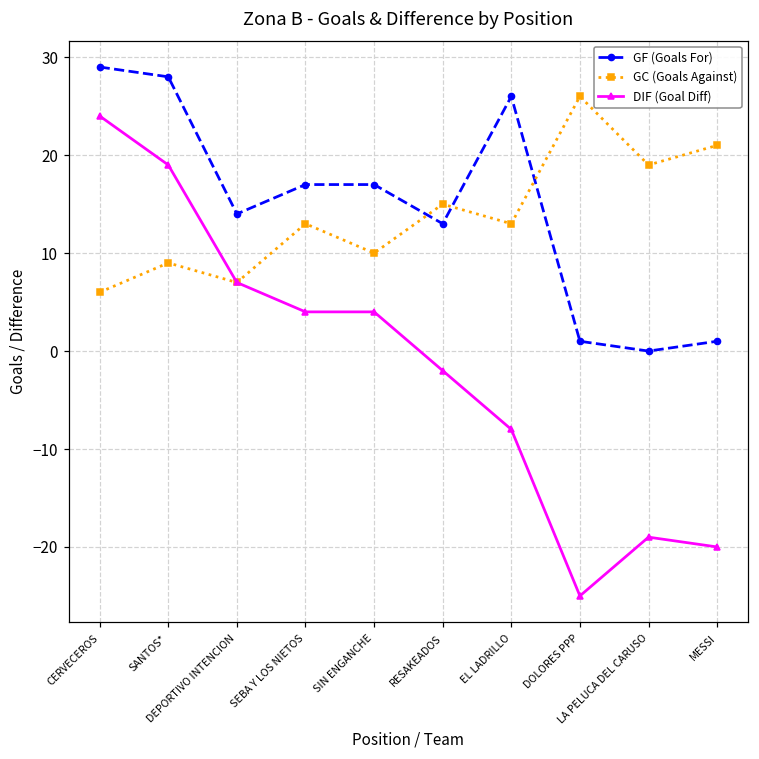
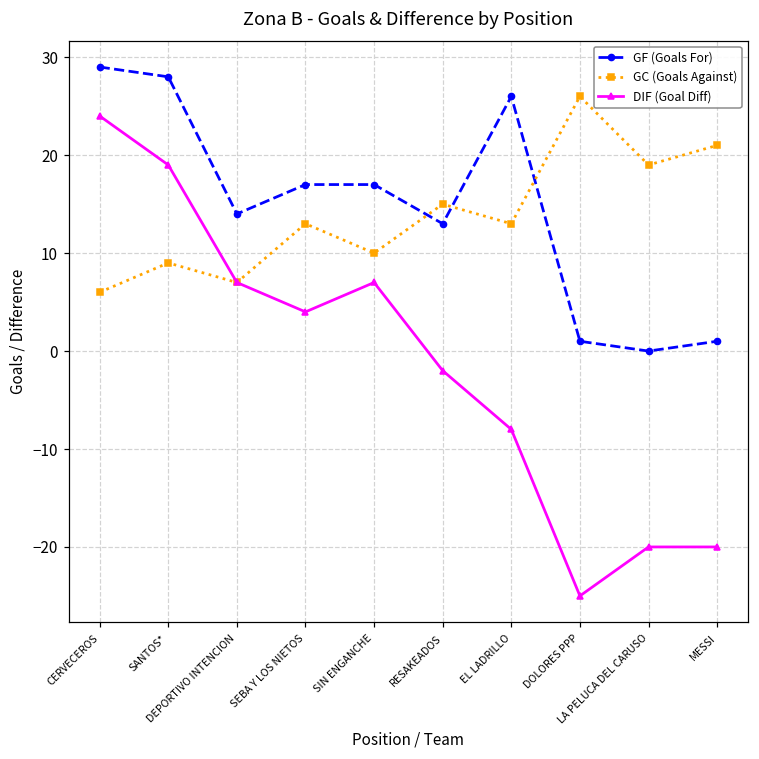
  {
    "GF (Goals For)": {
      "CERVECEROS": 29,
      "SANTOS*": 28,
      "DEPORTIVO INTENCION": 14,
      "SEBA Y LOS NIETOS": 17,
      "SIN ENGANCHE": 17,
      "RESAKEADOS": 13,
      "EL LADRILLO": 26,
      "DOLORES PPP": 1,
      "LA PELUCA DEL CARUSO": 0,
      "MESSI": 1
    },
    "GC (Goals Against)": {
      "CERVECEROS": 6,
      "SANTOS*": 9,
      "SEBA Y LOS NIETOS": 13,
      "SIN ENGANCHE": 10,
      "RESAKEADOS": 15,
      "EL LADRILLO": 13,
      "DOLORES PPP": 26,
      "LA PELUCA DEL CARUSO": 19,
      "MESSI": 21
    },
    "DIF (Goal Diff)": {
      "CERVECEROS": 24,
      "SANTOS*": 19,
      "SEBA Y LOS NIETOS": 4,
-     "SIN ENGANCHE": 4,
+     "SIN ENGANCHE": 7,
      "RESAKEADOS": -2,
      "EL LADRILLO": -8,
      "DOLORES PPP": -25,
-     "LA PELUCA DEL CARUSO": -19,
+     "LA PELUCA DEL CARUSO": -20,
      "MESSI": -20
    }
  }
